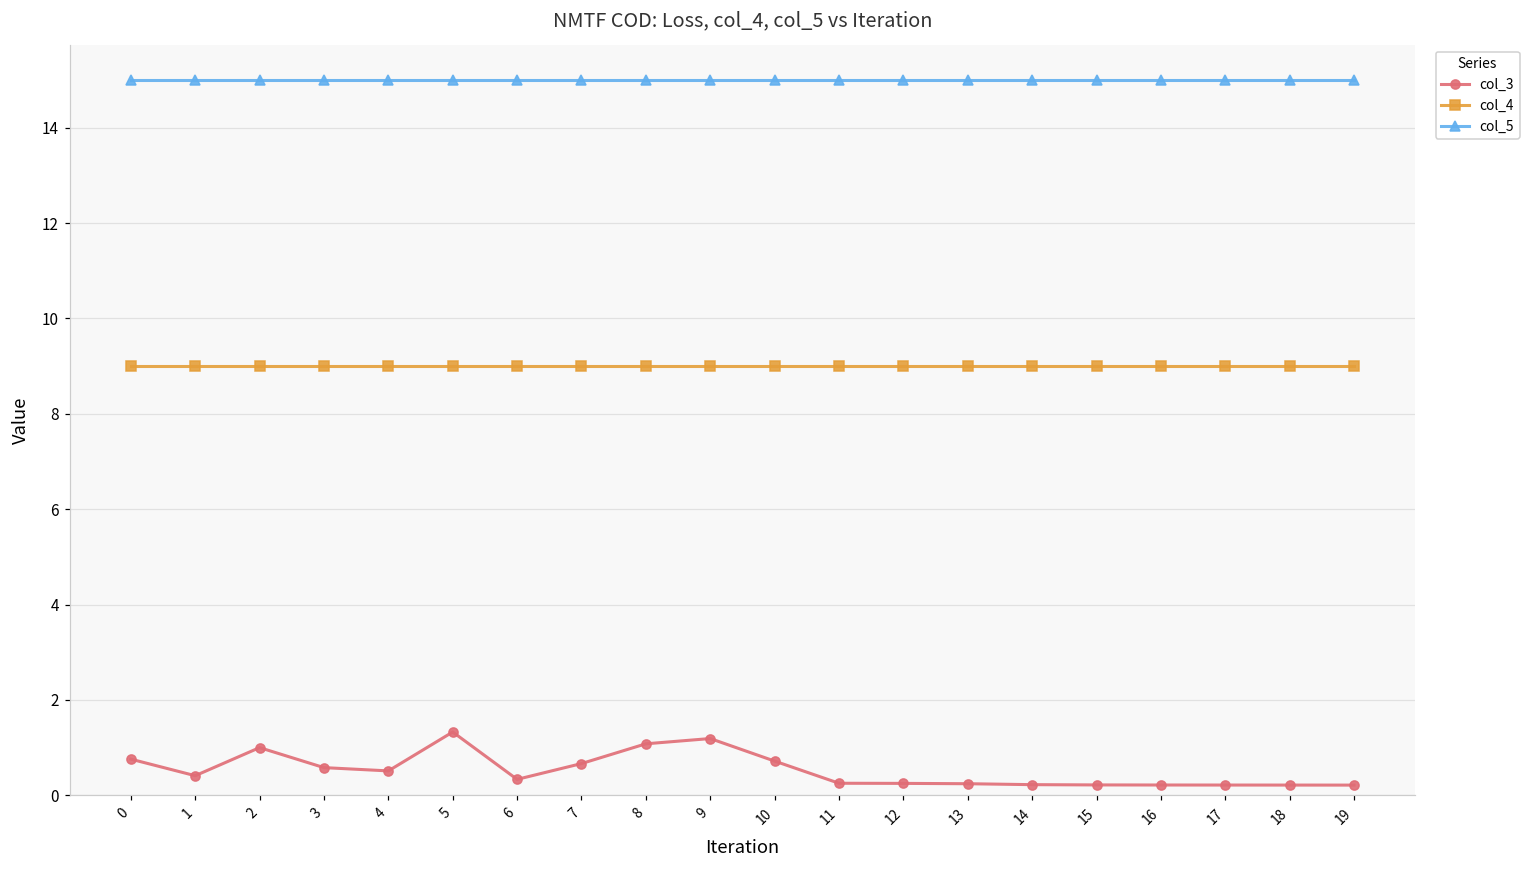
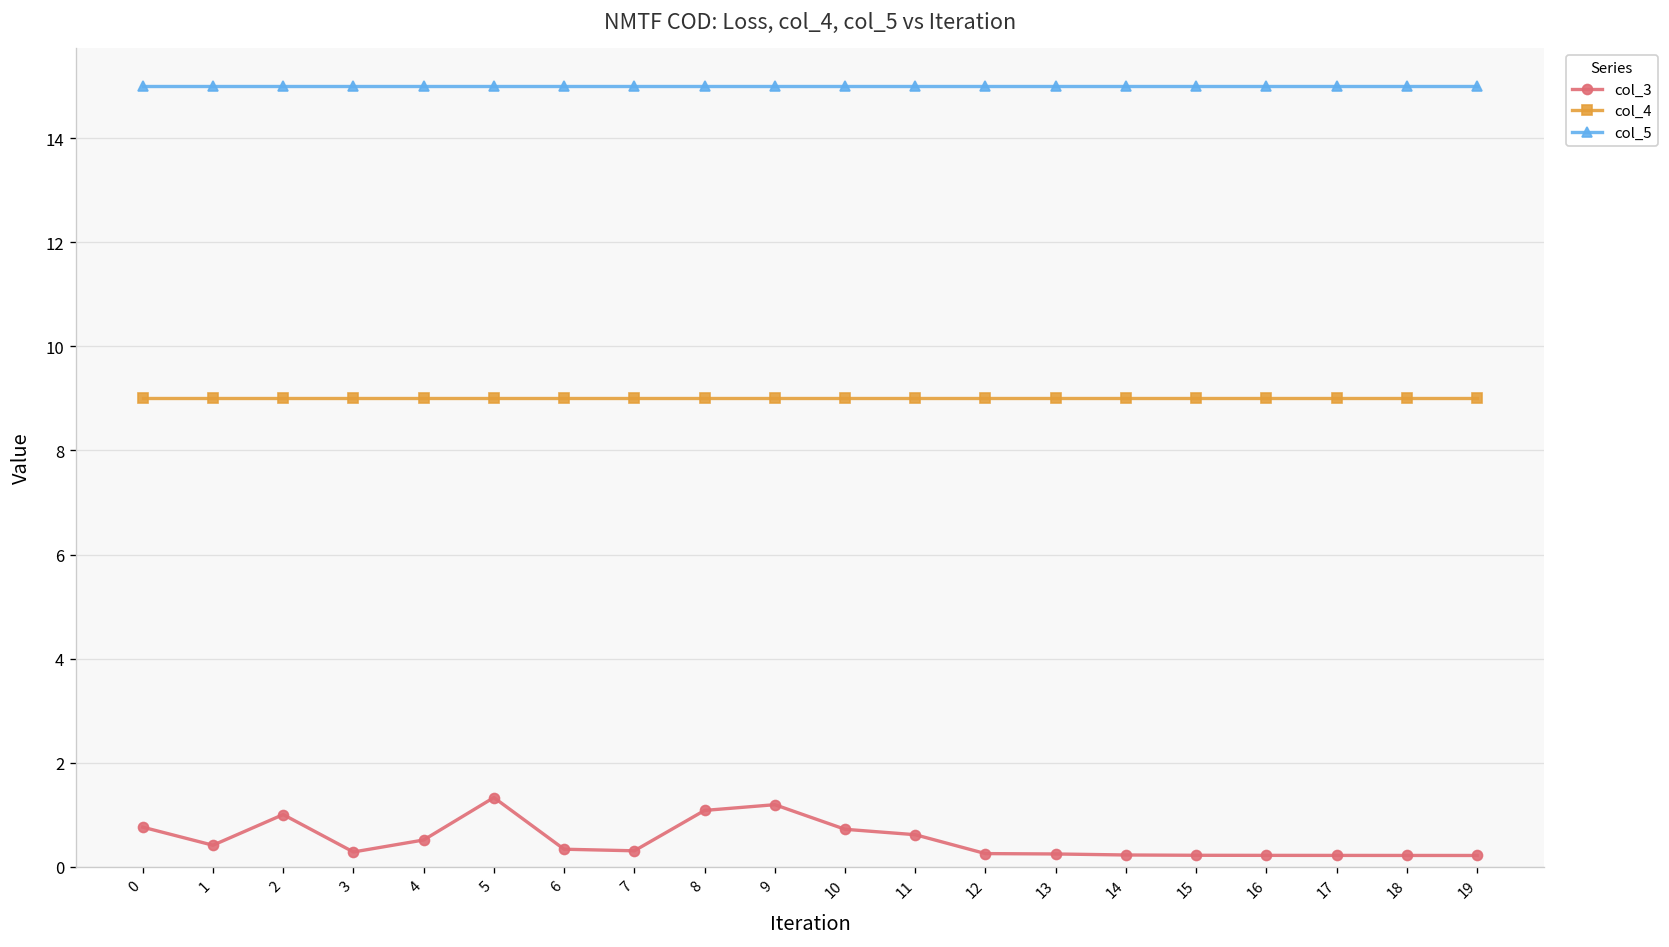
  {
    "col_3": {
      "0": 0.8,
      "1": 0.4,
      "2": 1.0,
-     "3": 0.6,
+     "3": 0.3,
      "4": 0.5,
      "5": 1.3,
      "6": 0.3,
-     "7": 0.7,
+     "7": 0.3,
      "8": 1.1,
      "9": 1.2,
      "10": 0.7,
-     "11": 0.3,
+     "11": 0.6,
      "12": 0.3,
      "13": 0.2,
      "14": 0.2,
      "15": 0.2,
      "16": 0.2,
      "17": 0.2,
      "18": 0.2,
      "19": 0.2
    },
    "col_4": {
      "0": 9.0,
      "1": 9.0,
      "2": 9.0,
      "3": 9.0,
      "4": 9.0,
      "5": 9.0,
      "6": 9.0,
      "7": 9.0,
      "8": 9.0,
      "9": 9.0,
      "10": 9.0,
      "11": 9.0,
      "12": 9.0,
      "13": 9.0,
      "14": 9.0,
      "15": 9.0,
      "16": 9.0,
      "17": 9.0,
      "18": 9.0,
      "19": 9.0
    },
    "col_5": {
      "0": 15.0,
      "1": 15.0,
      "2": 15.0,
      "3": 15.0,
      "4": 15.0,
      "5": 15.0,
      "6": 15.0,
      "7": 15.0,
      "8": 15.0,
      "9": 15.0,
      "10": 15.0,
      "11": 15.0,
      "12": 15.0,
      "13": 15.0,
      "14": 15.0,
      "15": 15.0,
      "16": 15.0,
      "17": 15.0,
      "18": 15.0,
      "19": 15.0
    }
  }
